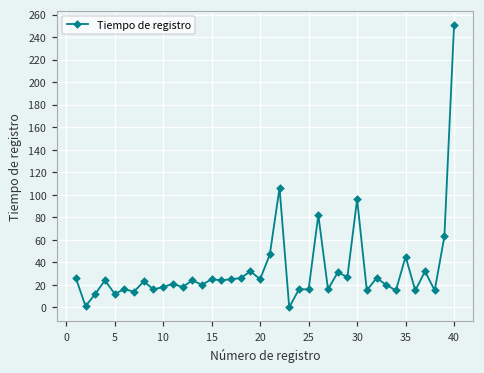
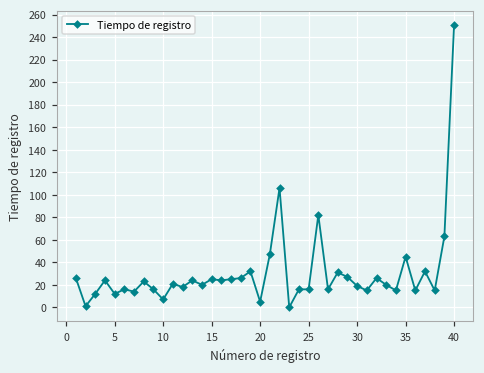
  {
    "5": 12,
-   "10": 18,
+   "10": 7,
    "15": 25,
-   "20": 25,
+   "20": 5,
    "25": 16,
-   "30": 96,
+   "30": 19,
    "35": 45,
    "40": 251
  }
